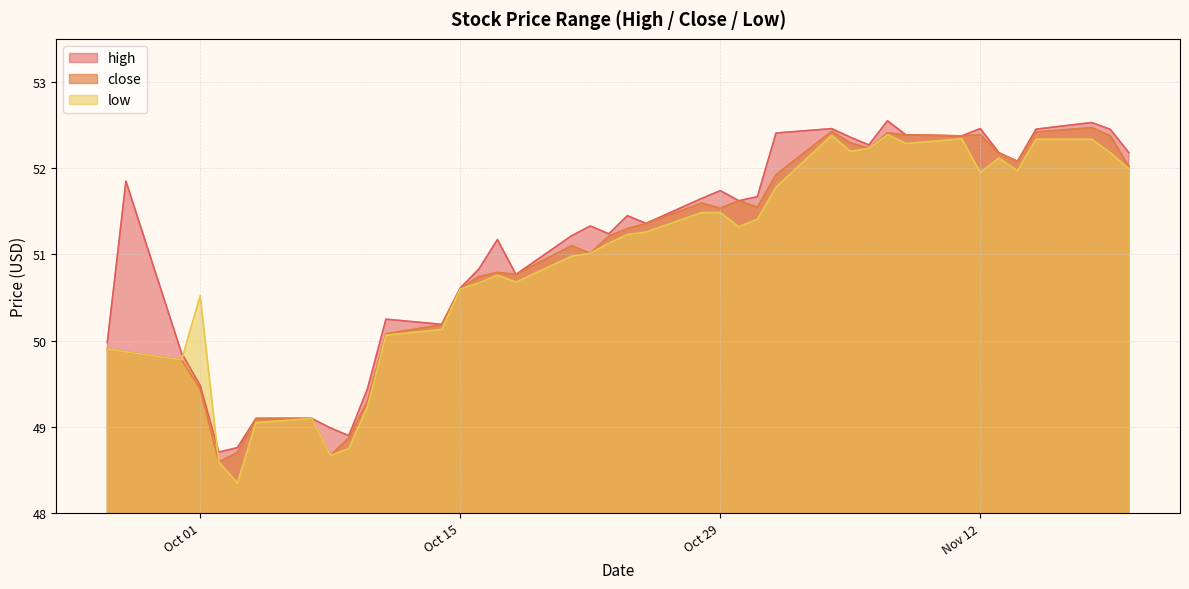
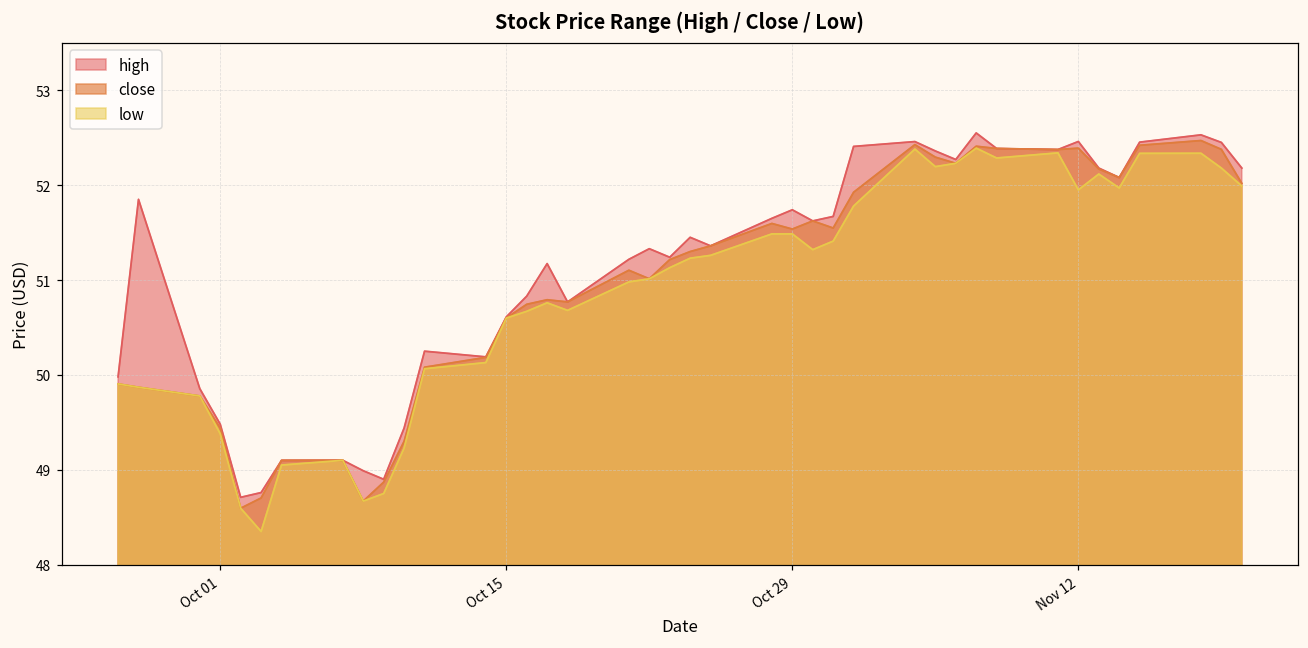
  {
    "low": {
-     "Oct 01": 50.5,
+     "Oct 01": 49.4,
      "Oct 29": 51.5,
      "Nov 12": 52.0
    }
  }
